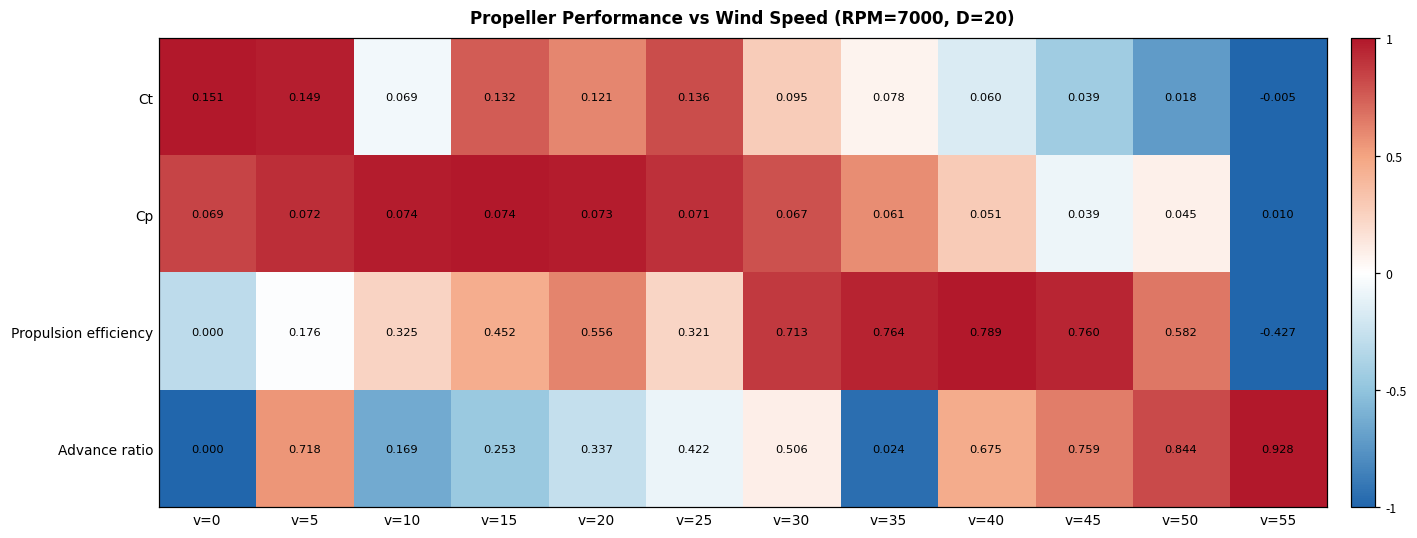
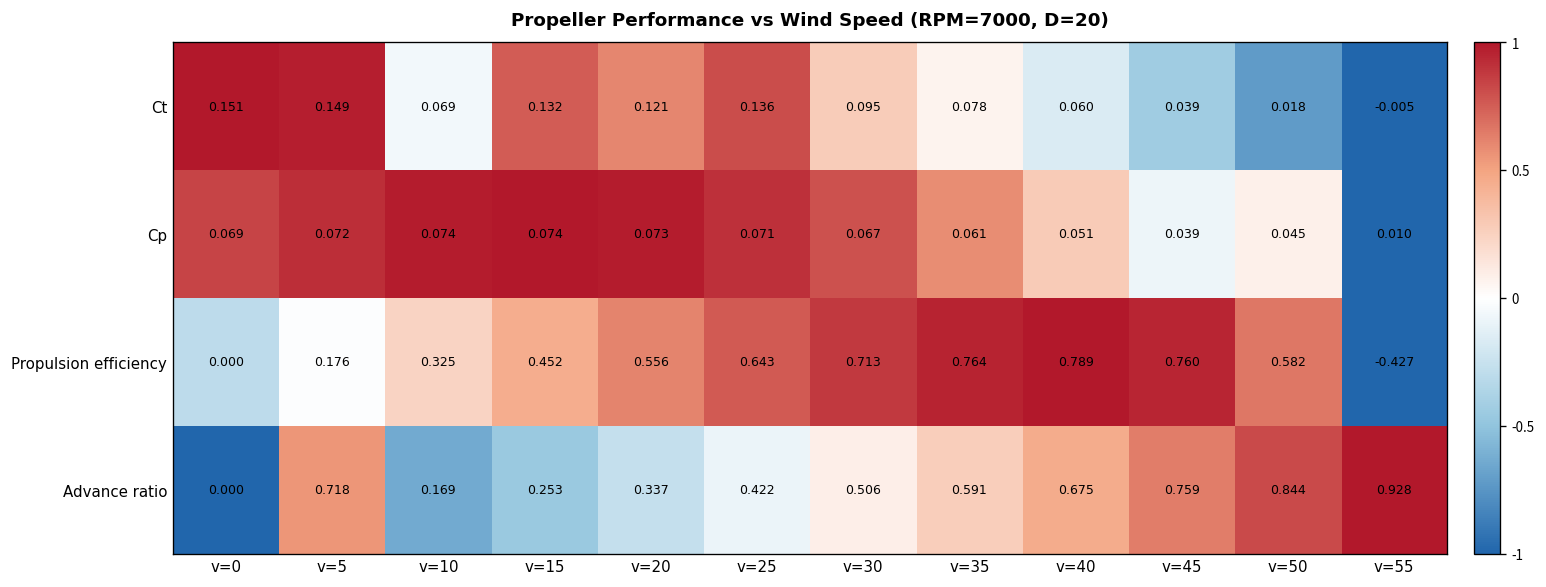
  {
    "Ct": {
      "v=0": 0.151,
      "v=5": 0.149,
      "v=10": 0.069,
      "v=15": 0.132,
      "v=20": 0.121,
      "v=25": 0.136,
      "v=30": 0.095,
      "v=35": 0.078,
      "v=40": 0.060,
      "v=45": 0.039,
      "v=50": 0.018,
      "v=55": -0.005
    },
    "Cp": {
      "v=0": 0.069,
      "v=5": 0.072,
      "v=10": 0.074,
      "v=15": 0.074,
      "v=20": 0.073,
      "v=25": 0.071,
      "v=30": 0.067,
      "v=35": 0.061,
      "v=40": 0.051,
      "v=45": 0.039,
      "v=50": 0.045,
      "v=55": 0.010
    },
    "Propulsion efficiency": {
      "v=0": 0.000,
      "v=5": 0.176,
      "v=10": 0.325,
      "v=15": 0.452,
      "v=20": 0.556,
-     "v=25": 0.321,
+     "v=25": 0.643,
      "v=30": 0.713,
      "v=35": 0.764,
      "v=40": 0.789,
      "v=45": 0.760,
      "v=50": 0.582,
      "v=55": -0.427
    },
    "Advance ratio": {
      "v=0": 0.000,
      "v=5": 0.718,
      "v=10": 0.169,
      "v=15": 0.253,
      "v=20": 0.337,
      "v=25": 0.422,
      "v=30": 0.506,
-     "v=35": 0.024,
+     "v=35": 0.591,
      "v=40": 0.675,
      "v=45": 0.759,
      "v=50": 0.844,
      "v=55": 0.928
    }
  }
